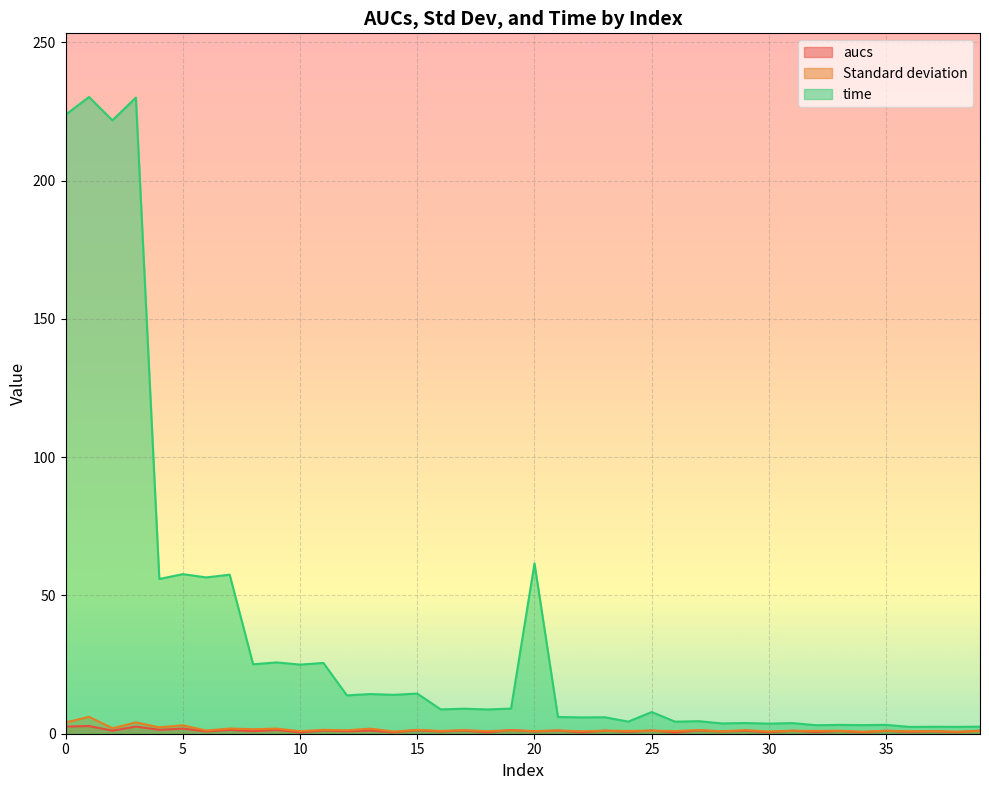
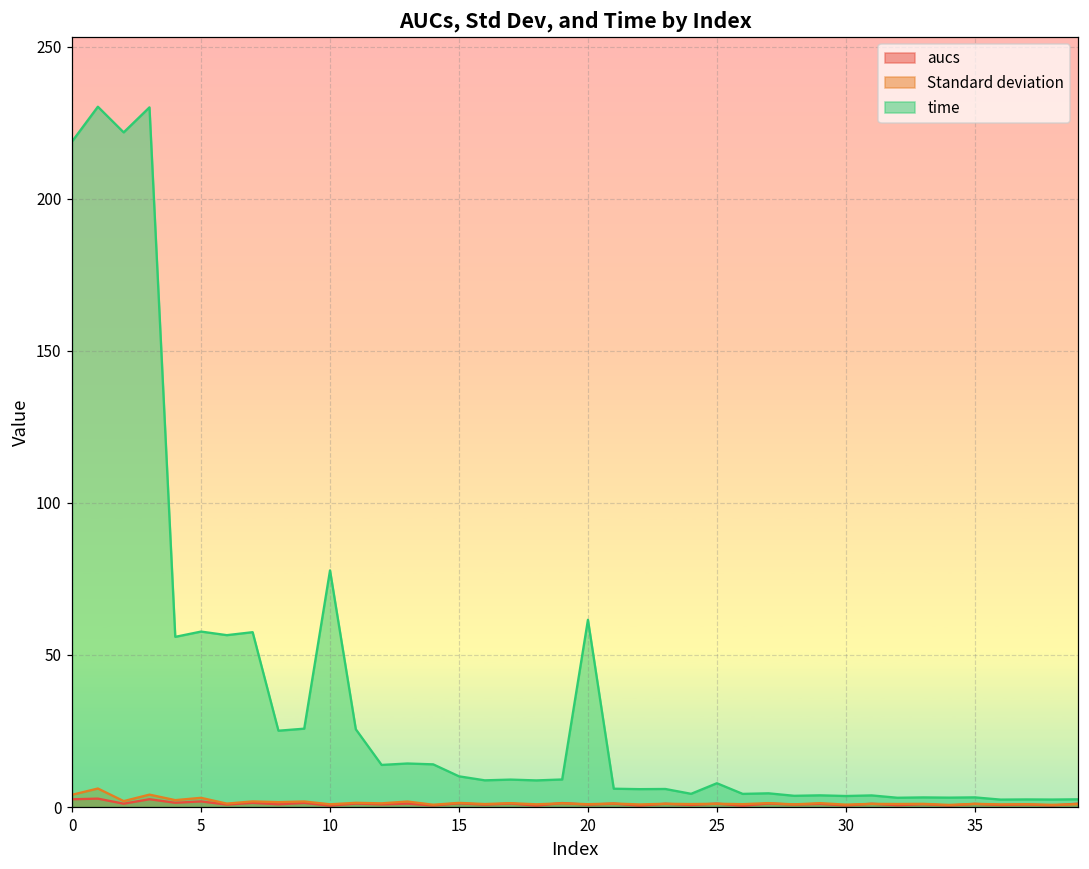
  {
    "time": {
-     "0": 224,
+     "0": 219,
      "5": 58,
-     "10": 25,
-     "15": 15,
+     "10": 78,
+     "15": 10,
      "20": 62,
      "25": 8,
      "30": 4,
      "35": 3
    }
  }
